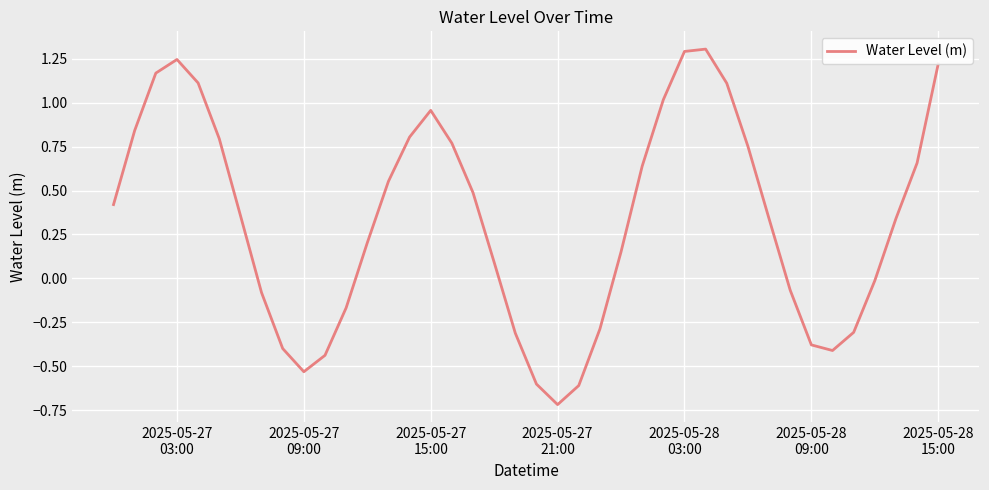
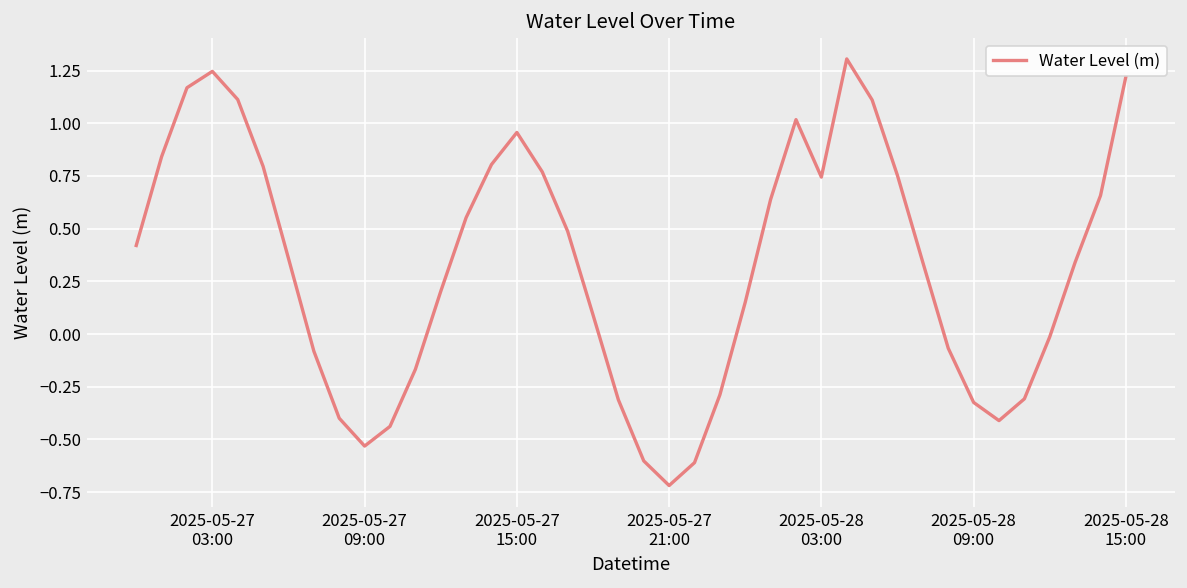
  {
    "2025-05-27 03:00": 1.25,
    "2025-05-27 09:00": -0.53,
    "2025-05-27 15:00": 0.96,
    "2025-05-27 21:00": -0.72,
-   "2025-05-28 03:00": 1.29,
-   "2025-05-28 09:00": -0.38
+   "2025-05-28 03:00": 0.74,
+   "2025-05-28 09:00": -0.32
  }
